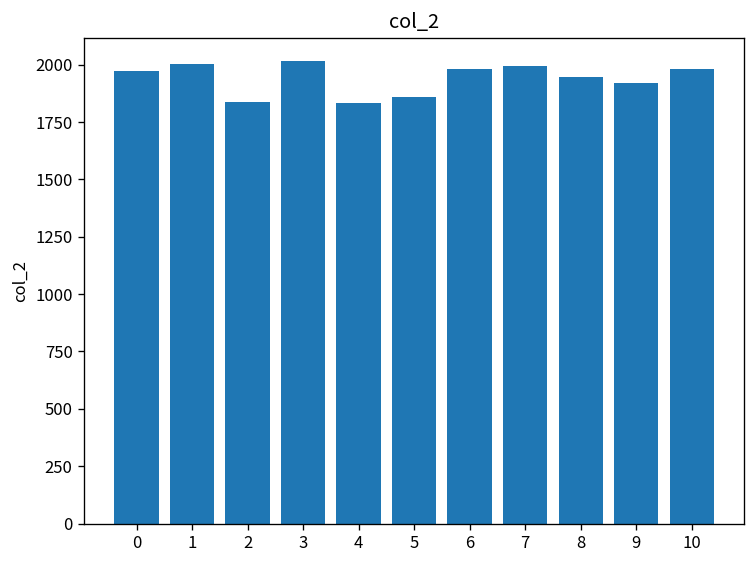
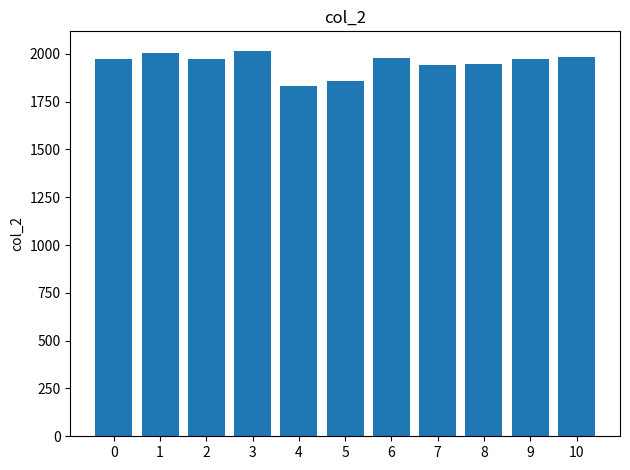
  {
    "0": 1970,
    "1": 2000,
-   "2": 1840,
+   "2": 1970,
    "3": 2020,
    "4": 1830,
    "5": 1860,
    "6": 1980,
-   "7": 1990,
+   "7": 1940,
    "8": 1950,
-   "9": 1920,
+   "9": 1970,
    "10": 1980
  }
